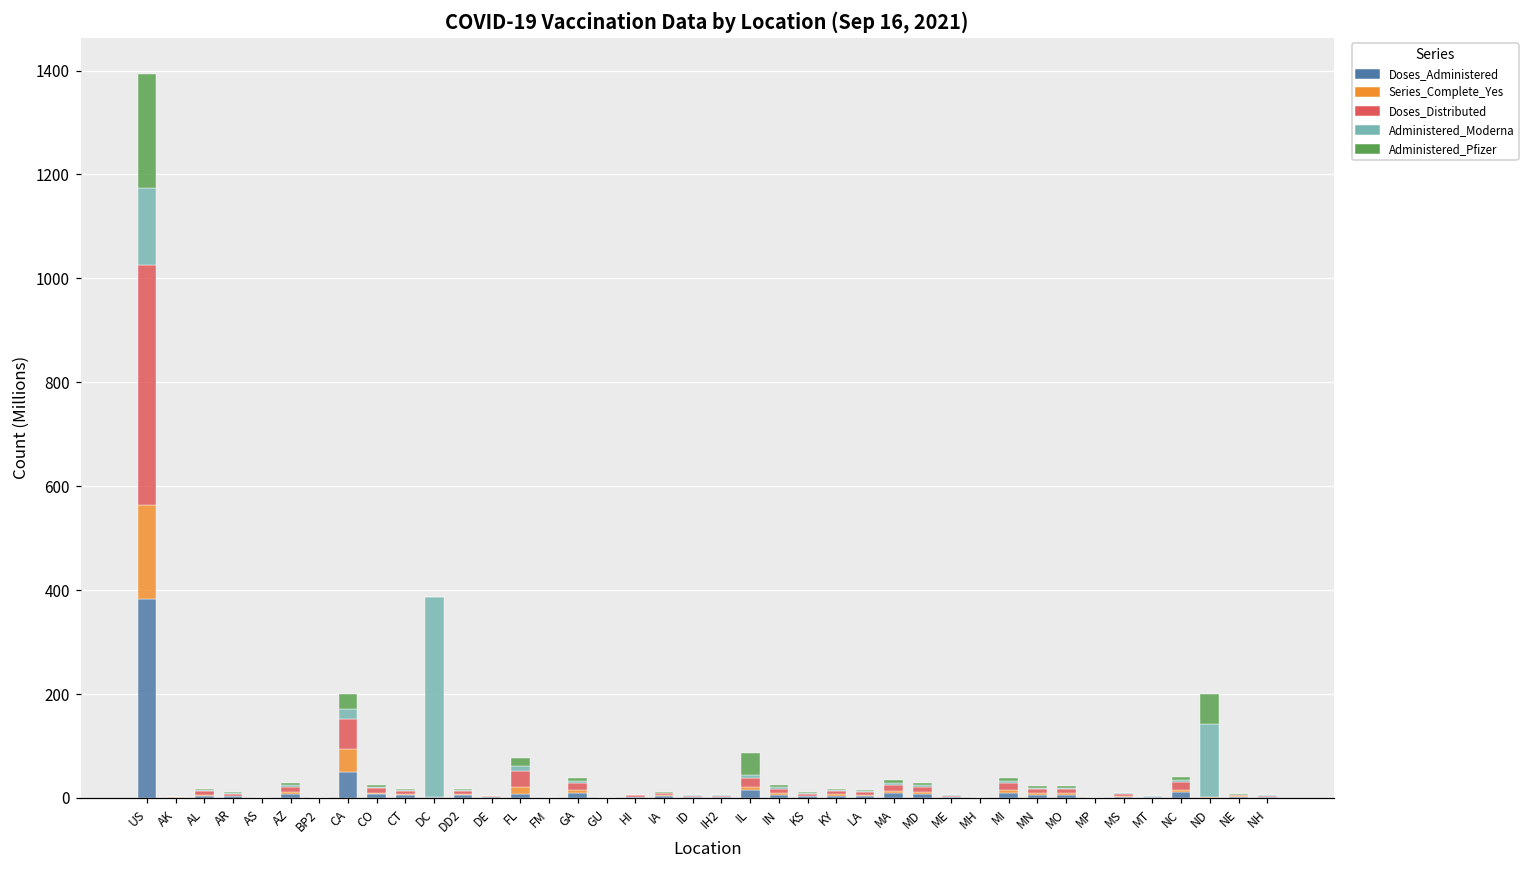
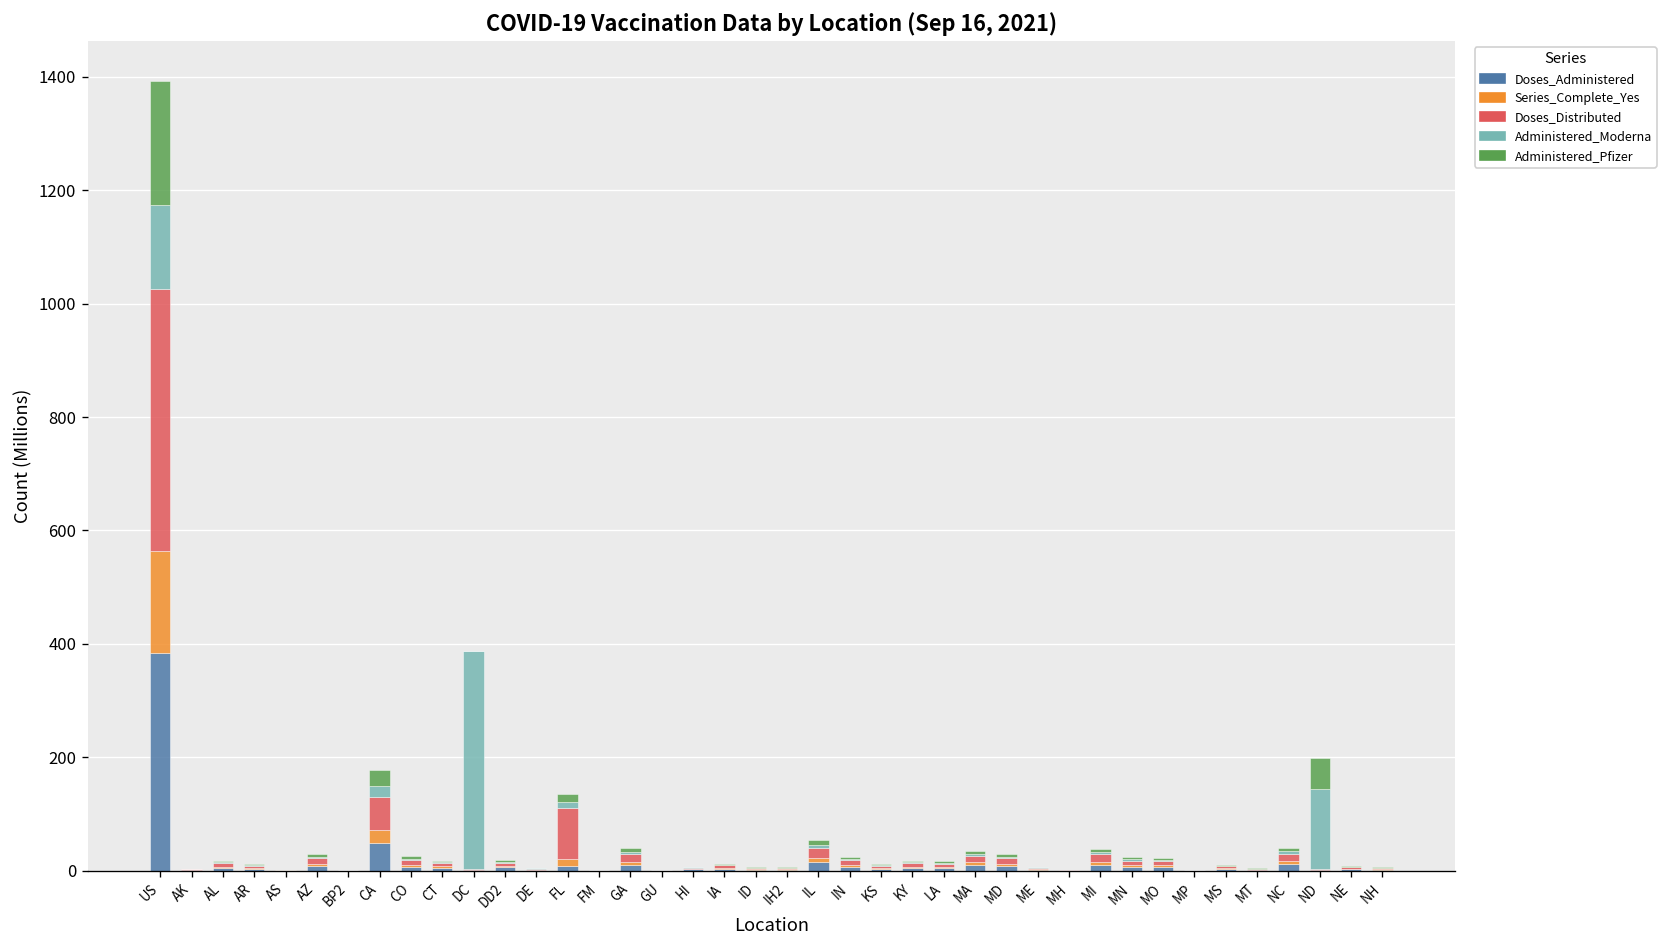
  {
    "Doses_Administered": {
      "US": 380,
      "AZ": 10,
      "CA": 50,
      "CO": 10,
      "DD2": 10,
      "FL": 10,
      "GA": 10,
      "IL": 20,
      "IN": 10,
      "MA": 10,
      "MD": 10,
      "MI": 10,
      "MN": 10,
      "MO": 10,
      "NC": 10
    },
    "Series_Complete_Yes": {
      "US": 180,
-     "CA": 50,
+     "CA": 20,
      "FL": 10,
      "IL": 10
    },
    "Doses_Distributed": {
      "US": 460,
      "AL": 10,
      "AZ": 10,
      "CA": 60,
      "CO": 10,
      "CT": 10,
-     "FL": 30,
+     "FL": 90,
      "GA": 10,
      "IL": 20,
      "IN": 10,
      "KY": 10,
      "LA": 10,
      "MA": 10,
      "MD": 10,
      "MI": 10,
      "MN": 10,
      "MO": 10,
      "NC": 10
    },
    "Administered_Moderna": {
      "US": 150,
      "CA": 20,
      "DC": 380,
      "FL": 10,
      "IL": 10,
      "ND": 140
    },
    "Administered_Pfizer": {
      "US": 220,
      "CA": 30,
      "FL": 10,
      "GA": 10,
-     "IL": 40,
+     "IL": 10,
      "MA": 10,
      "MH": 0,
      "MI": 10,
      "NC": 10,
      "ND": 60
    }
  }
